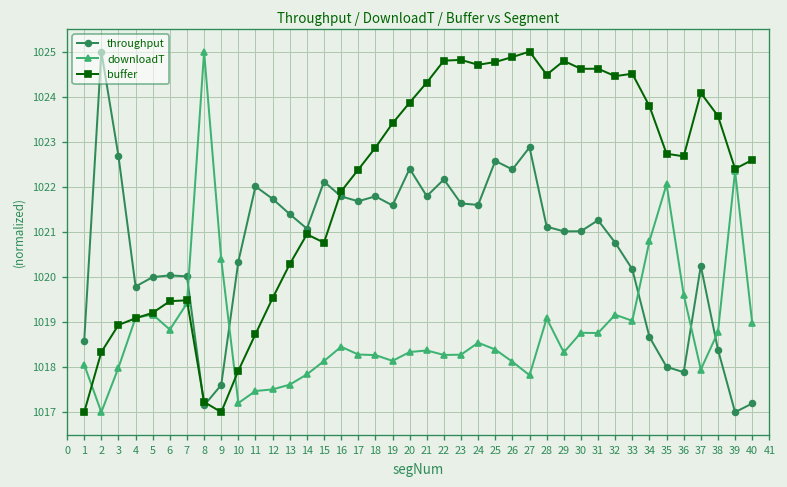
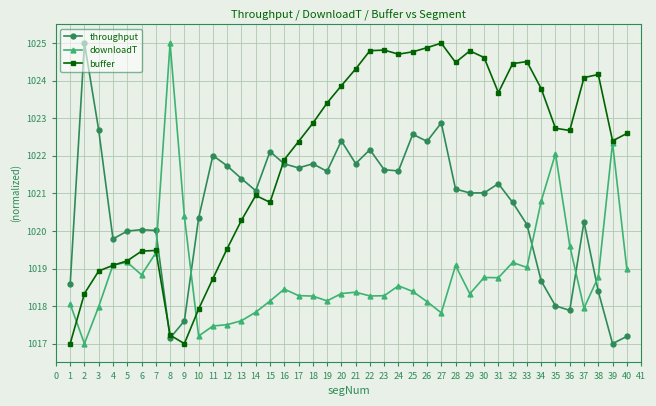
  {
    "buffer": {
      "1": 1017.0,
      "2": 1018.3,
      "3": 1018.9,
      "6": 1019.5,
      "8": 1017.2,
      "9": 1017.0,
      "10": 1017.9,
      "11": 1018.7,
      "12": 1019.5,
      "13": 1020.3,
      "14": 1020.9,
      "15": 1020.8,
      "16": 1021.9,
      "17": 1022.4,
      "18": 1022.9,
      "19": 1023.4,
      "20": 1023.9,
      "21": 1024.3,
      "22": 1024.8,
      "23": 1024.8,
      "24": 1024.7,
      "25": 1024.8,
      "26": 1024.9,
      "27": 1025.0,
      "28": 1024.5,
      "29": 1024.8,
      "30": 1024.6,
-     "31": 1024.6,
+     "31": 1023.7,
      "32": 1024.5,
      "33": 1024.5,
      "34": 1023.8,
      "35": 1022.7,
      "36": 1022.7,
      "37": 1024.1,
-     "38": 1023.6,
+     "38": 1024.2,
      "40": 1022.6
    }
  }
